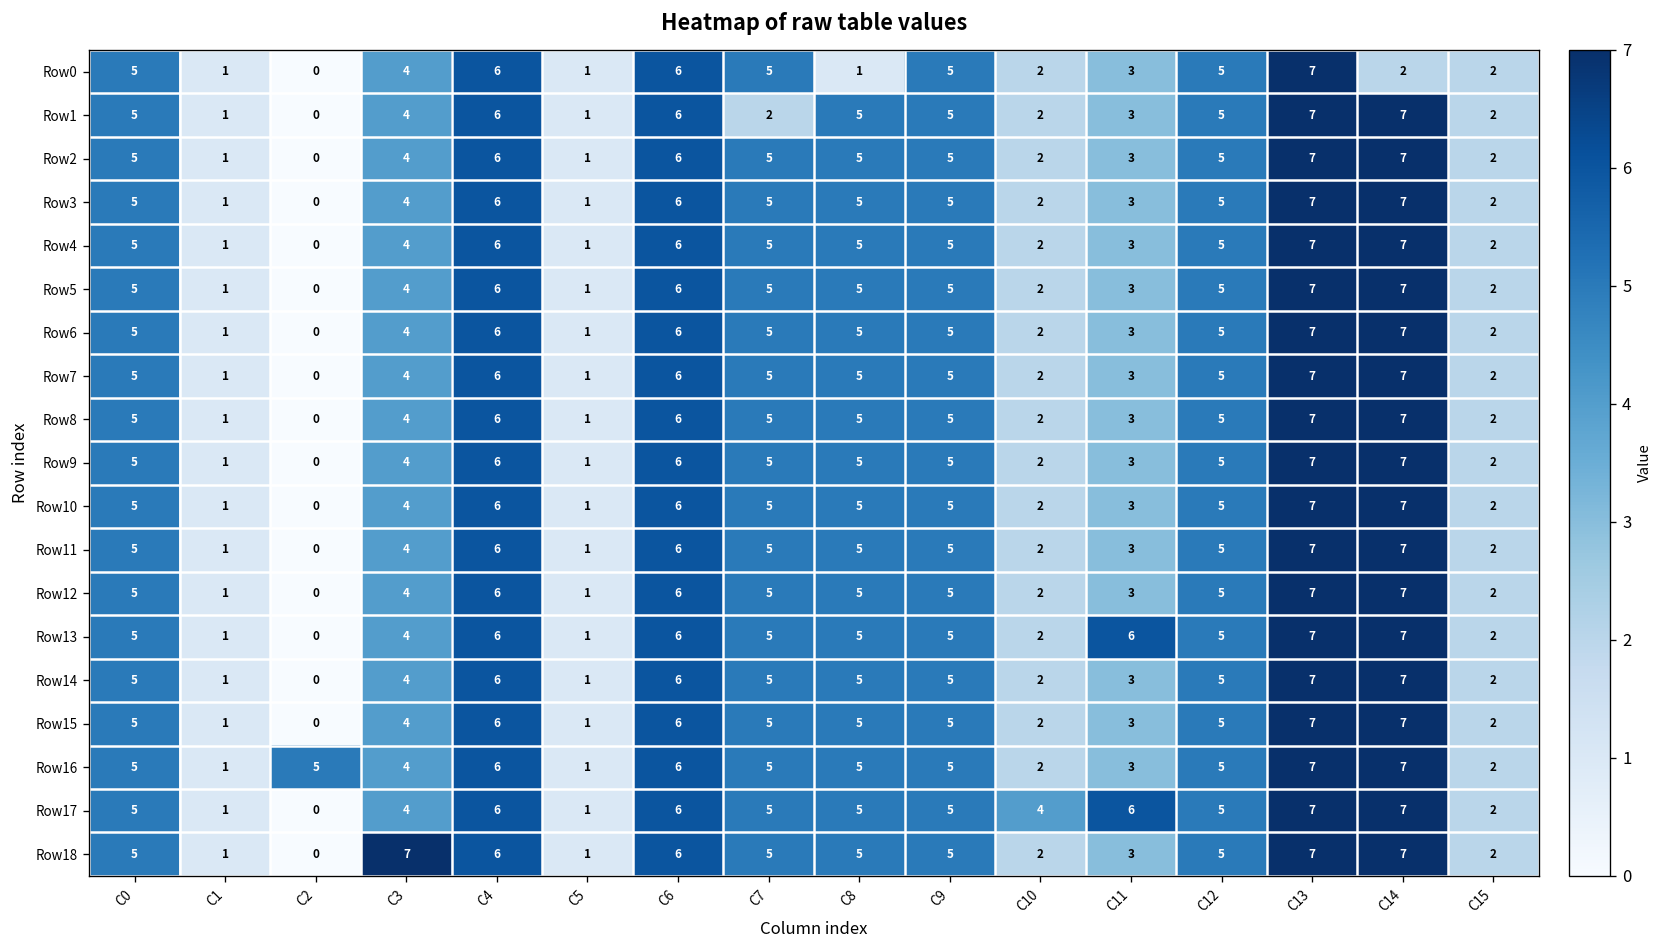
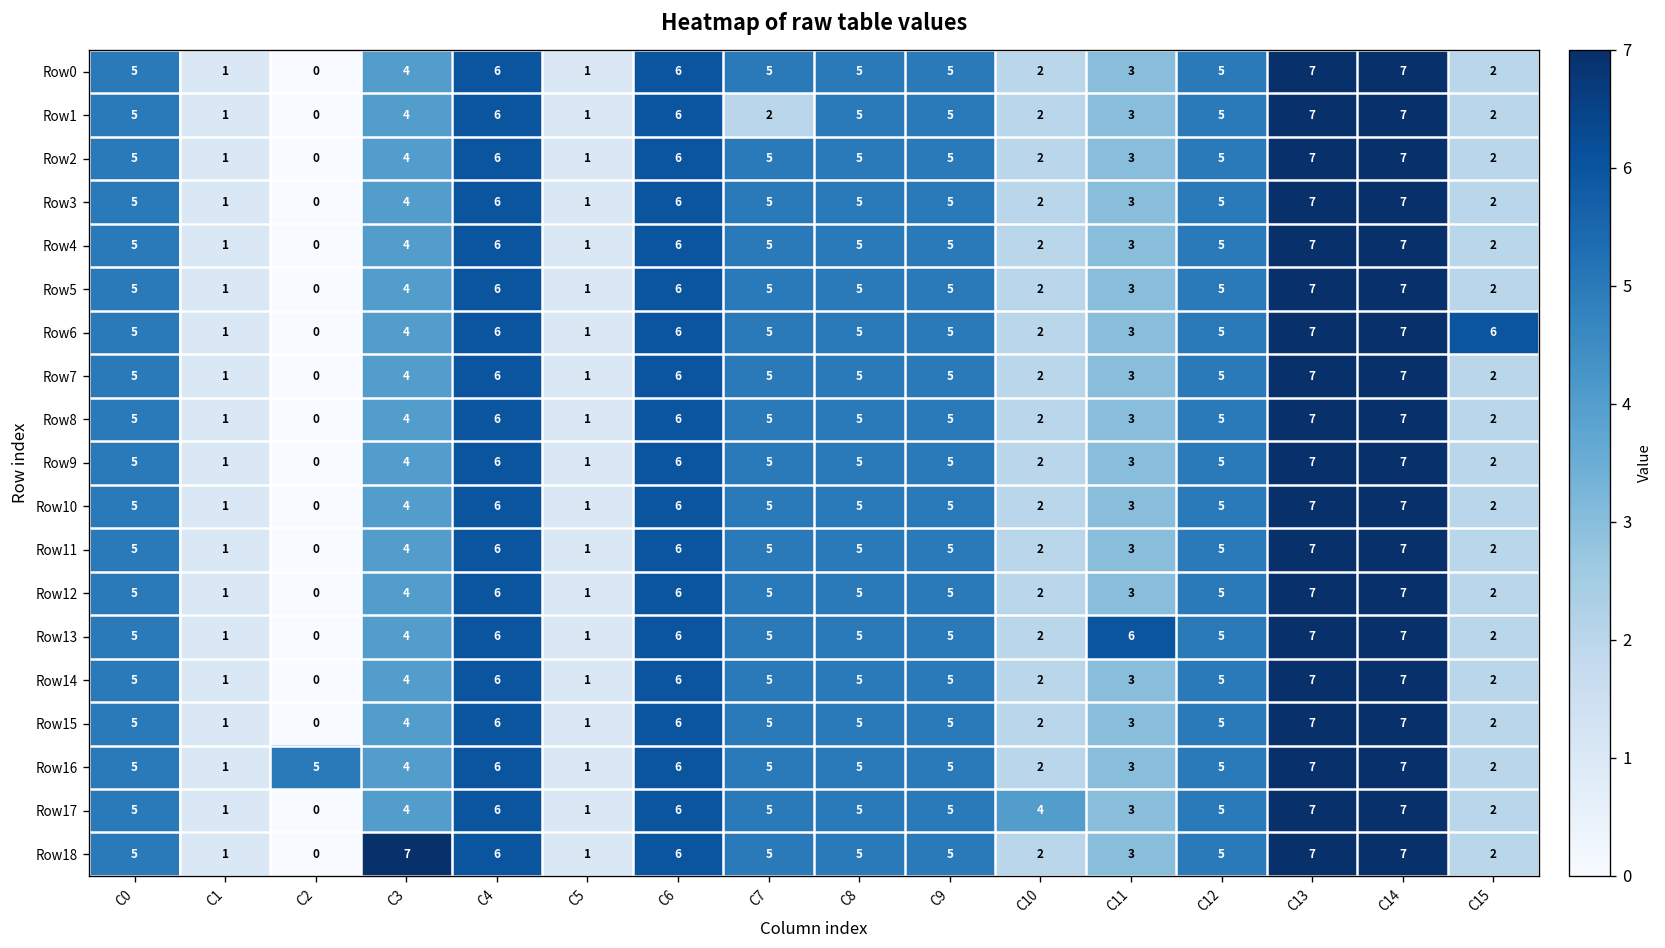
  {
    "Row0": {
      "C0": 5,
      "C1": 1,
      "C2": 0,
      "C3": 4,
      "C4": 6,
      "C5": 1,
      "C6": 6,
      "C7": 5,
-     "C8": 1,
+     "C8": 5,
      "C9": 5,
      "C10": 2,
      "C11": 3,
      "C12": 5,
      "C13": 7,
-     "C14": 2,
+     "C14": 7,
      "C15": 2
    },
    "Row6": {
      "C0": 5,
      "C1": 1,
      "C2": 0,
      "C3": 4,
      "C4": 6,
      "C5": 1,
      "C6": 6,
      "C7": 5,
      "C8": 5,
      "C9": 5,
      "C10": 2,
      "C11": 3,
      "C12": 5,
      "C13": 7,
      "C14": 7,
-     "C15": 2
+     "C15": 6
    },
    "Row17": {
      "C0": 5,
      "C1": 1,
      "C2": 0,
      "C3": 4,
      "C4": 6,
      "C5": 1,
      "C6": 6,
      "C7": 5,
      "C8": 5,
      "C9": 5,
      "C10": 4,
-     "C11": 6,
+     "C11": 3,
      "C12": 5,
      "C13": 7,
      "C14": 7,
      "C15": 2
    }
  }
